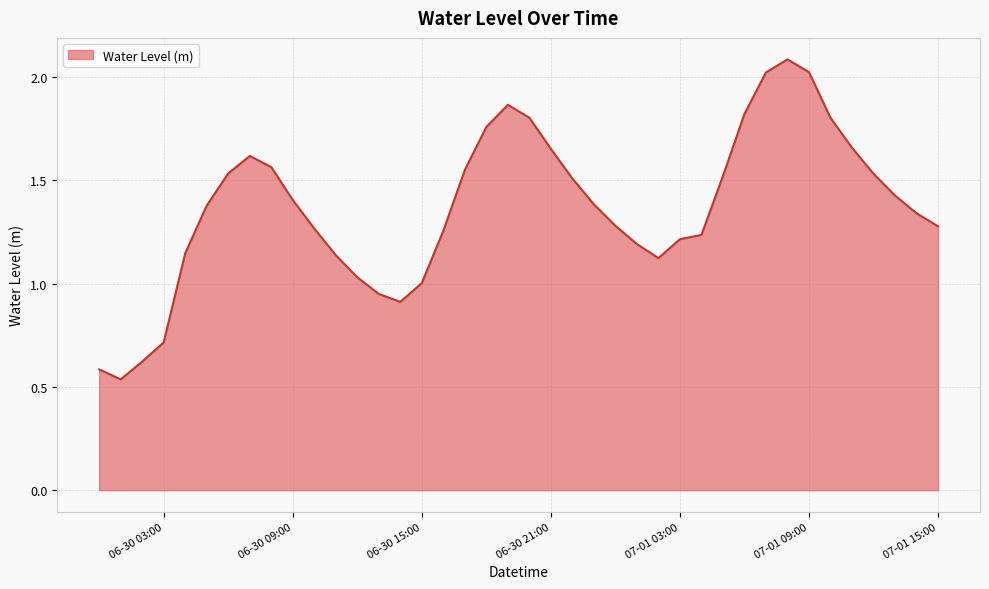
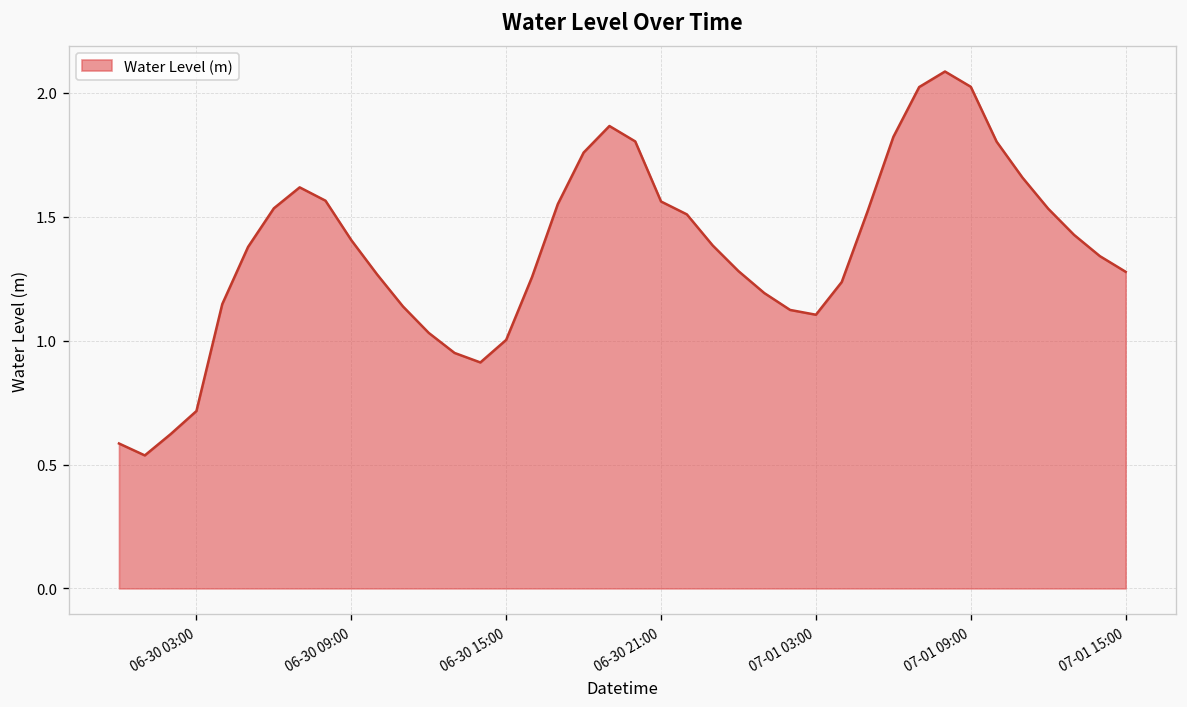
  {
    "06-30 03:00": 0.72,
    "06-30 09:00": 1.41,
    "06-30 15:00": 1.00,
-   "06-30 21:00": 1.65,
-   "07-01 03:00": 1.22,
+   "06-30 21:00": 1.56,
+   "07-01 03:00": 1.10,
    "07-01 09:00": 2.02,
    "07-01 15:00": 1.28
  }
